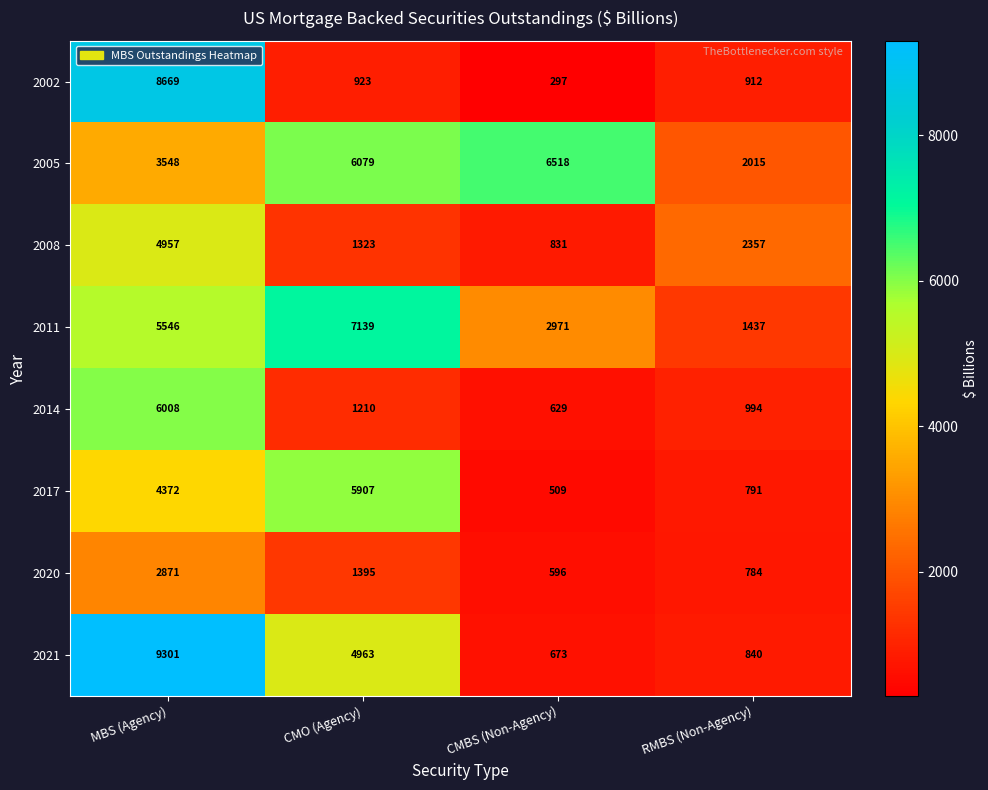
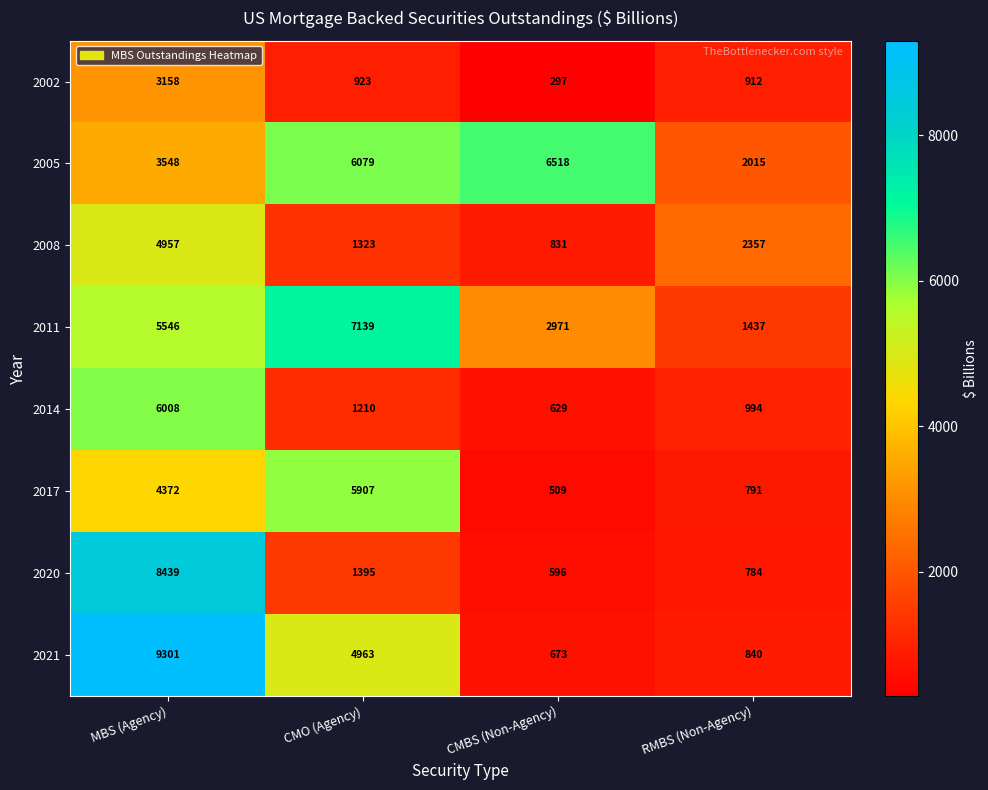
  {
    "2002": {
-     "MBS (Agency)": 8669,
+     "MBS (Agency)": 3158,
      "CMO (Agency)": 923,
      "CMBS (Non-Agency)": 297
    },
    "2005": {
      "MBS (Agency)": 3548,
      "CMO (Agency)": 6079,
      "CMBS (Non-Agency)": 6518,
      "RMBS (Non-Agency)": 2015
    },
    "2008": {
      "MBS (Agency)": 4957,
      "CMO (Agency)": 1323,
      "CMBS (Non-Agency)": 831,
      "RMBS (Non-Agency)": 2357
    },
    "2011": {
      "MBS (Agency)": 5546,
      "CMO (Agency)": 7139,
      "CMBS (Non-Agency)": 2971,
      "RMBS (Non-Agency)": 1437
    },
    "2014": {
      "MBS (Agency)": 6008,
      "CMO (Agency)": 1210,
      "CMBS (Non-Agency)": 629,
      "RMBS (Non-Agency)": 994
    },
    "2017": {
      "MBS (Agency)": 4372,
      "CMO (Agency)": 5907,
      "CMBS (Non-Agency)": 509,
      "RMBS (Non-Agency)": 791
    },
    "2020": {
-     "MBS (Agency)": 2871,
+     "MBS (Agency)": 8439,
      "CMO (Agency)": 1395,
      "CMBS (Non-Agency)": 596,
      "RMBS (Non-Agency)": 784
    },
    "2021": {
      "MBS (Agency)": 9301,
      "CMO (Agency)": 4963,
      "CMBS (Non-Agency)": 673,
      "RMBS (Non-Agency)": 840
    }
  }
